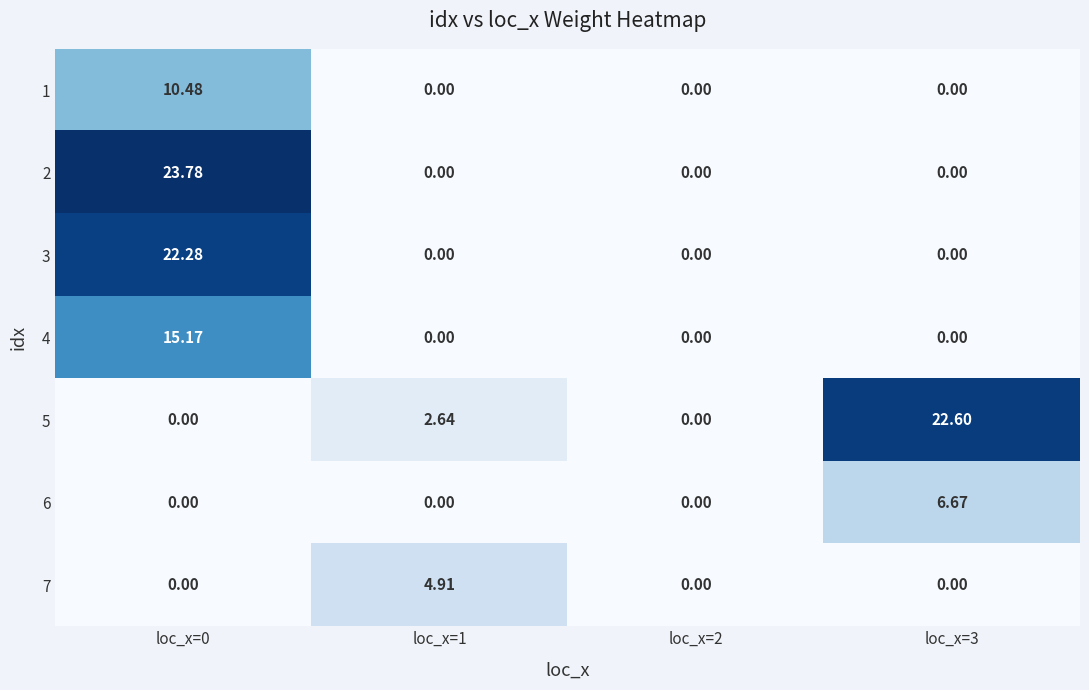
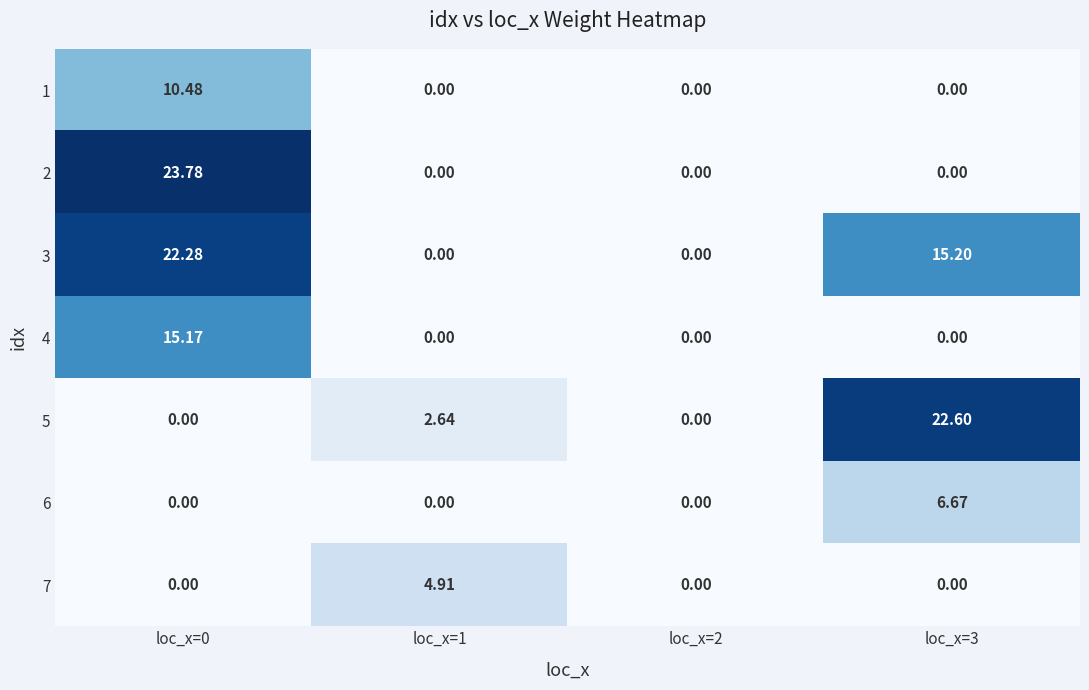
  {
    "1": {
      "loc_x=0": 10.48,
      "loc_x=1": 0.00,
      "loc_x=2": 0.00,
      "loc_x=3": 0.00
    },
    "2": {
      "loc_x=0": 23.78,
      "loc_x=1": 0.00,
      "loc_x=2": 0.00,
      "loc_x=3": 0.00
    },
    "3": {
      "loc_x=0": 22.28,
      "loc_x=1": 0.00,
      "loc_x=2": 0.00,
-     "loc_x=3": 0.00
+     "loc_x=3": 15.20
    },
    "4": {
      "loc_x=0": 15.17,
      "loc_x=1": 0.00,
      "loc_x=2": 0.00,
      "loc_x=3": 0.00
    },
    "5": {
      "loc_x=0": 0.00,
      "loc_x=1": 2.64,
      "loc_x=2": 0.00,
      "loc_x=3": 22.60
    },
    "6": {
      "loc_x=0": 0.00,
      "loc_x=1": 0.00,
      "loc_x=2": 0.00,
      "loc_x=3": 6.67
    },
    "7": {
      "loc_x=0": 0.00,
      "loc_x=1": 4.91,
      "loc_x=2": 0.00,
      "loc_x=3": 0.00
    }
  }
